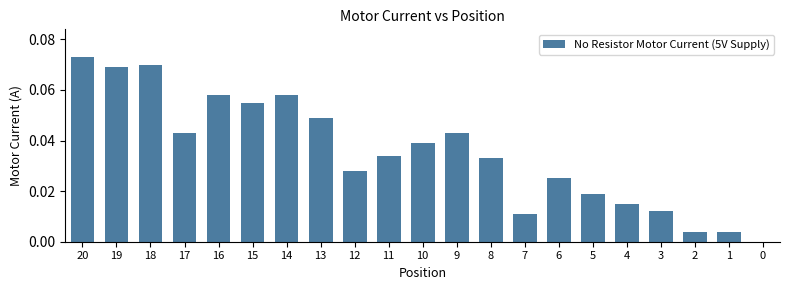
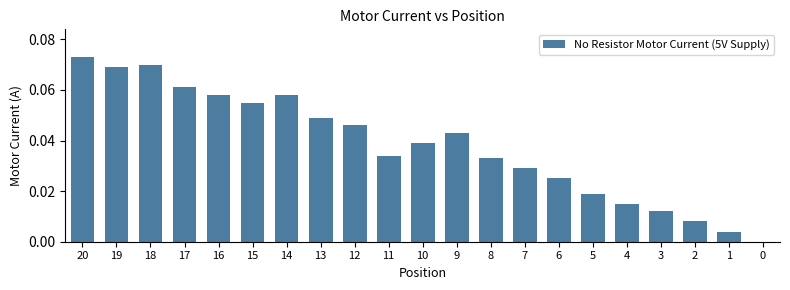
  {
    "20": 0.073,
    "19": 0.069,
    "18": 0.070,
-   "17": 0.043,
+   "17": 0.061,
    "16": 0.058,
    "15": 0.055,
    "14": 0.058,
    "13": 0.049,
-   "12": 0.028,
+   "12": 0.046,
    "11": 0.034,
    "10": 0.039,
    "9": 0.043,
    "8": 0.033,
-   "7": 0.011,
+   "7": 0.029,
    "6": 0.025,
    "5": 0.019,
    "4": 0.015,
    "3": 0.012,
-   "2": 0.004,
+   "2": 0.008,
    "1": 0.004,
    "0": 0.000
  }
